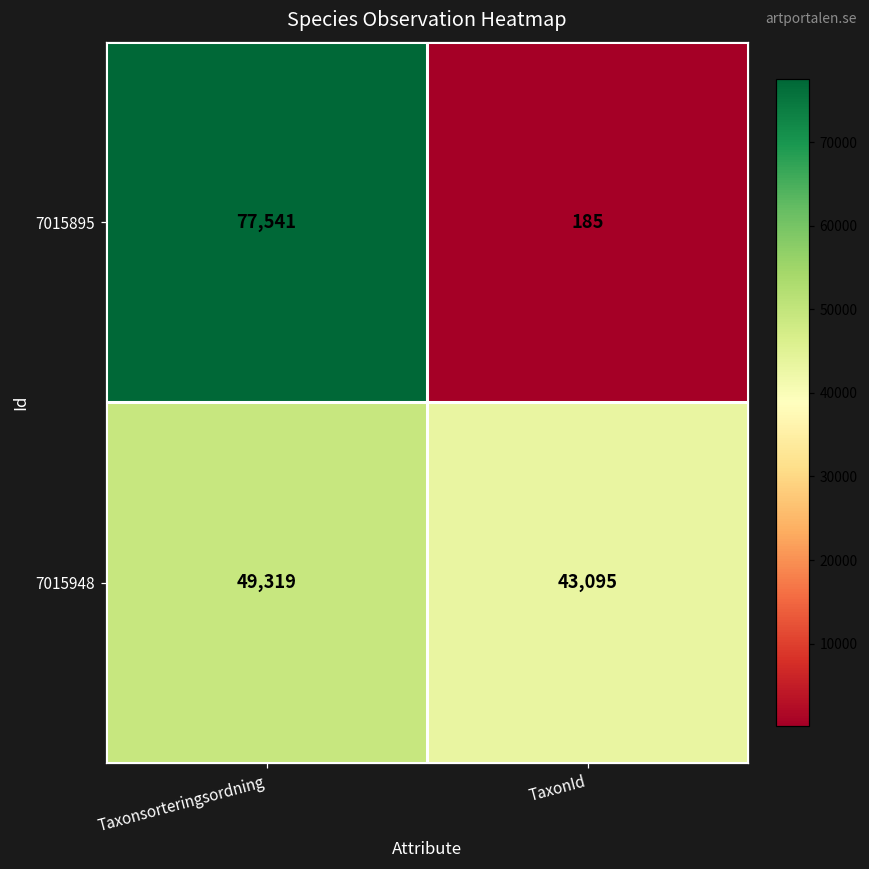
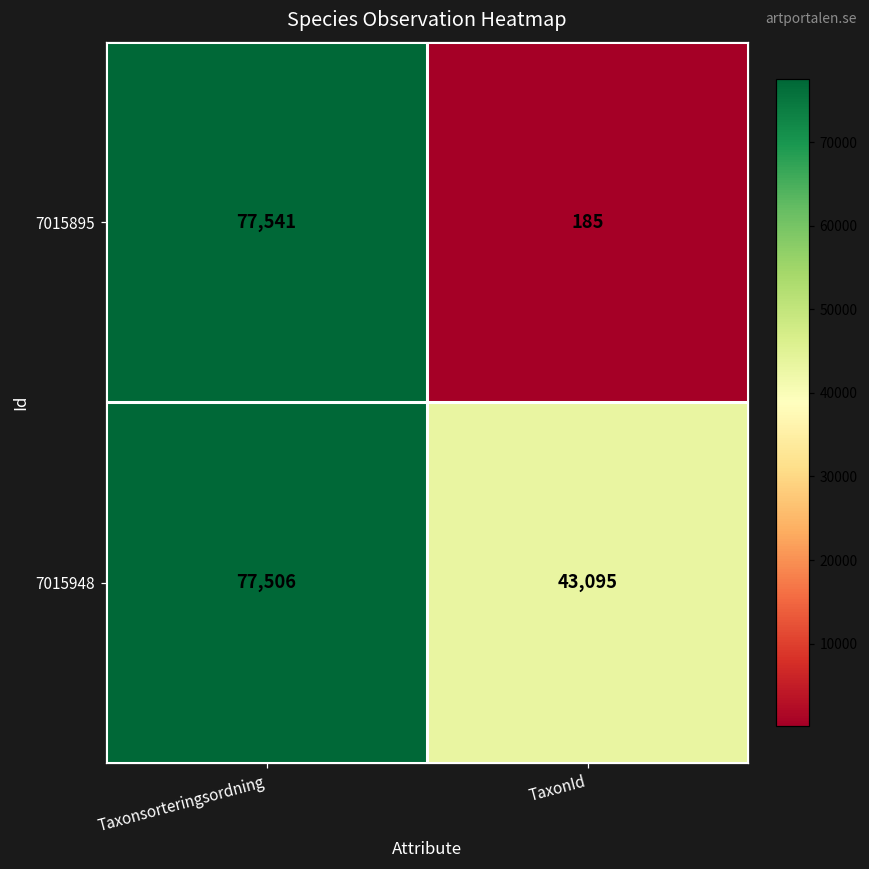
  {
    "7015895": {
      "Taxonsorteringsordning": "77,541",
      "TaxonId": "185"
    },
    "7015948": {
-     "Taxonsorteringsordning": "49,319",
+     "Taxonsorteringsordning": "77,506",
      "TaxonId": "43,095"
    }
  }
